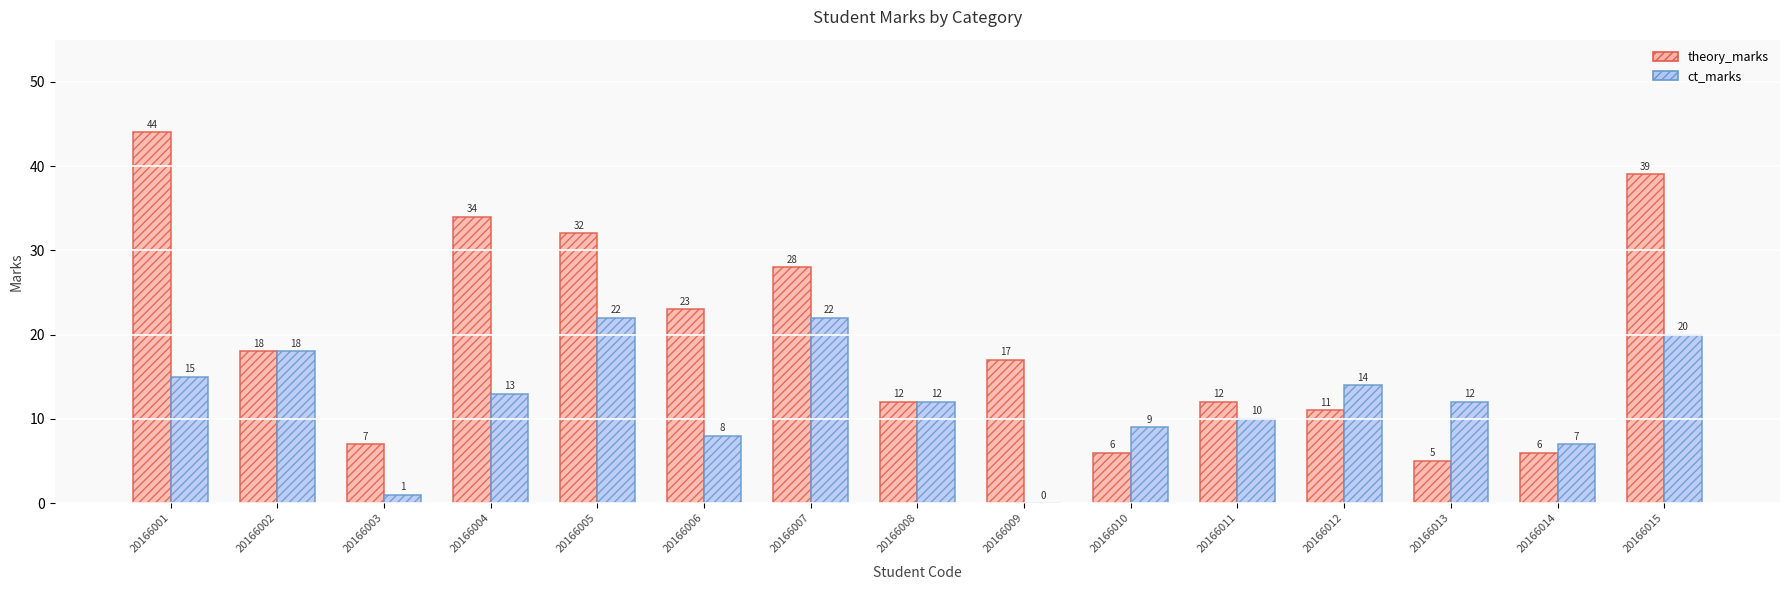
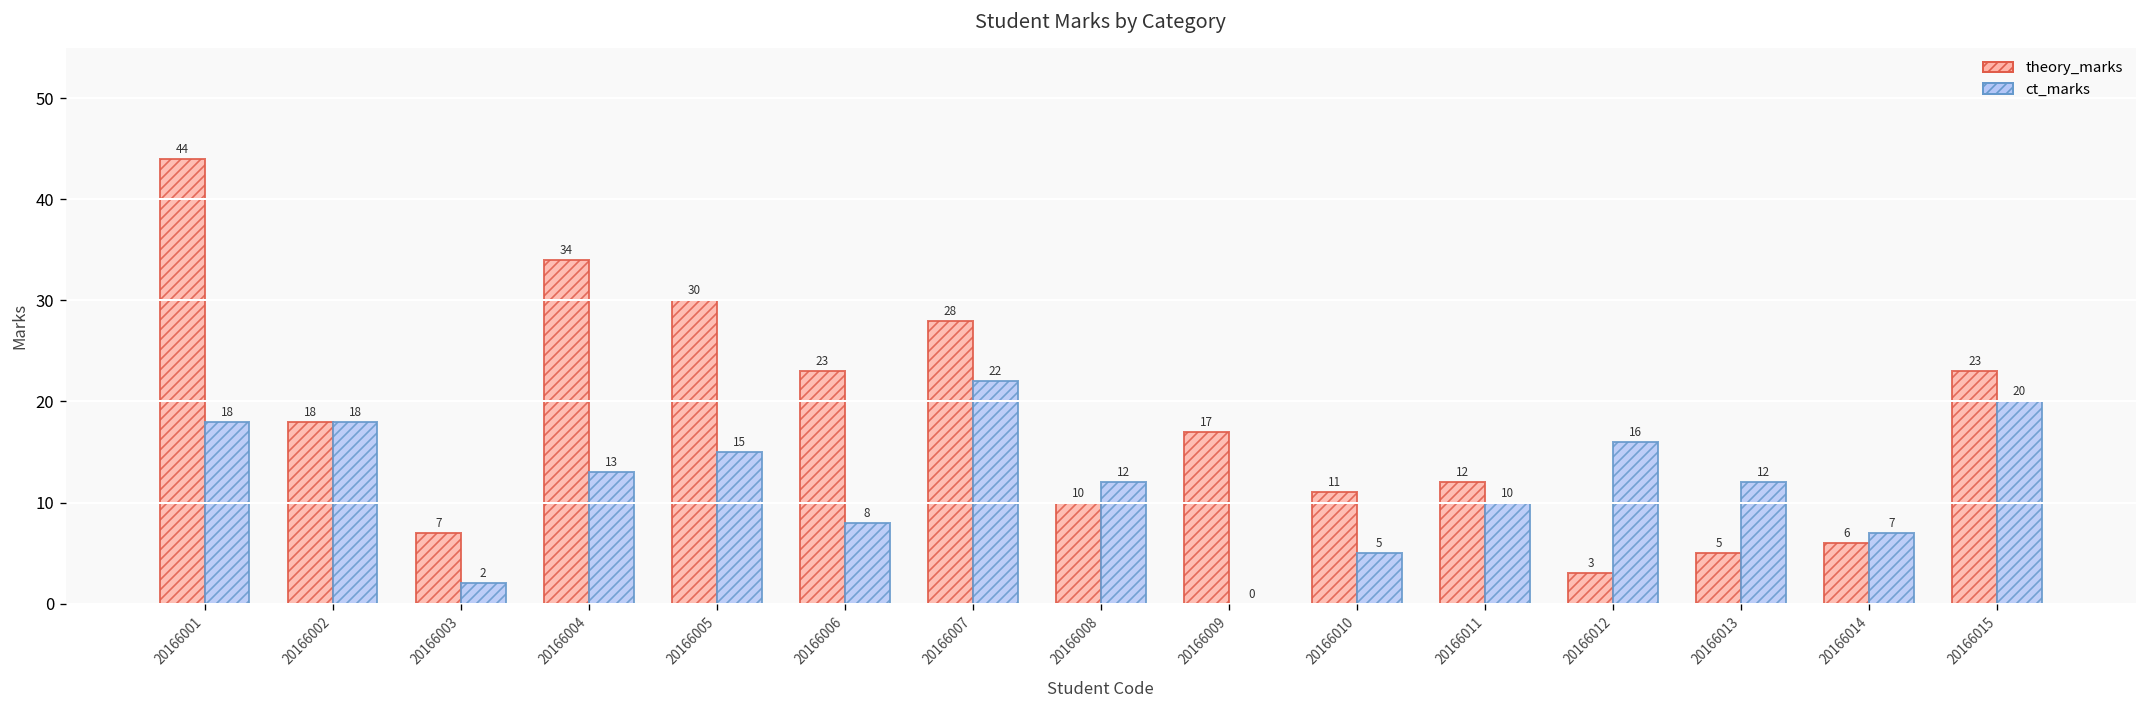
  {
    "theory_marks": {
      "20166001": 44,
      "20166002": 18,
      "20166003": 7,
      "20166004": 34,
-     "20166005": 32,
+     "20166005": 30,
      "20166006": 23,
      "20166007": 28,
-     "20166008": 12,
+     "20166008": 10,
      "20166009": 17,
-     "20166010": 6,
+     "20166010": 11,
      "20166011": 12,
-     "20166012": 11,
+     "20166012": 3,
      "20166013": 5,
      "20166014": 6,
-     "20166015": 39
+     "20166015": 23
    },
    "ct_marks": {
-     "20166001": 15,
+     "20166001": 18,
      "20166002": 18,
-     "20166003": 1,
+     "20166003": 2,
      "20166004": 13,
-     "20166005": 22,
+     "20166005": 15,
      "20166006": 8,
      "20166007": 22,
      "20166008": 12,
      "20166009": 0,
-     "20166010": 9,
+     "20166010": 5,
      "20166011": 10,
-     "20166012": 14,
+     "20166012": 16,
      "20166013": 12,
      "20166014": 7,
      "20166015": 20
    }
  }
